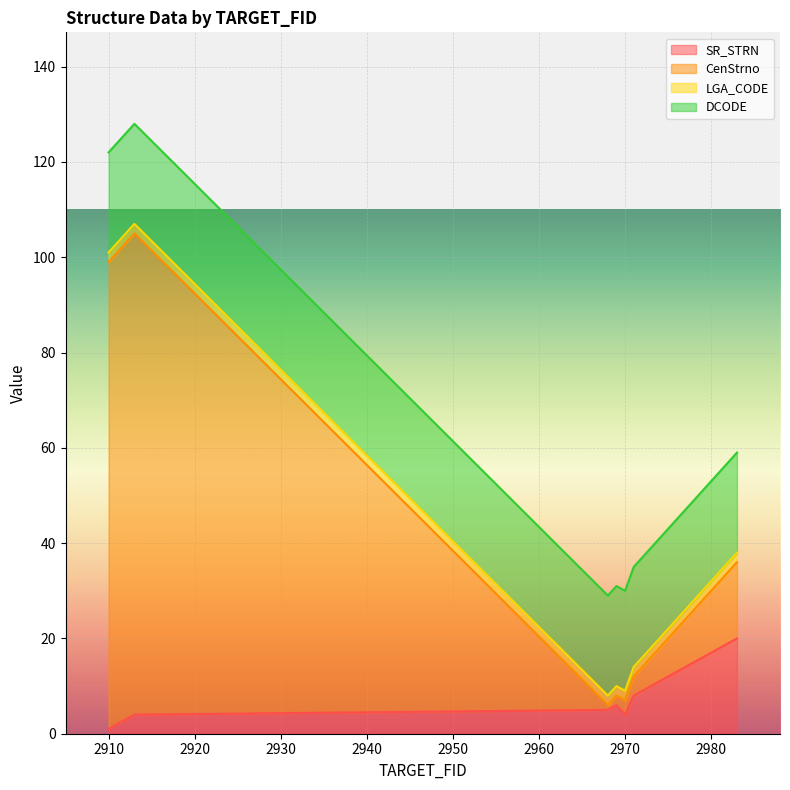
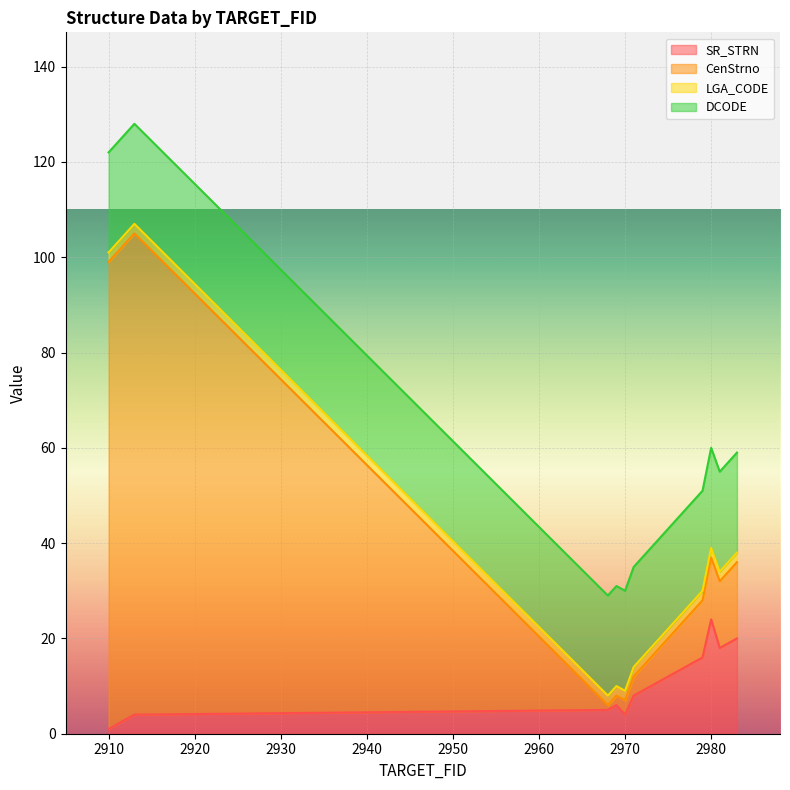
  {
    "SR_STRN": {
      "2910": 1,
      "2970": 4,
-     "2980": 17
+     "2980": 24
    },
    "DCODE": {
      "2910": 21,
      "2970": 21,
      "2980": 21
    }
  }
